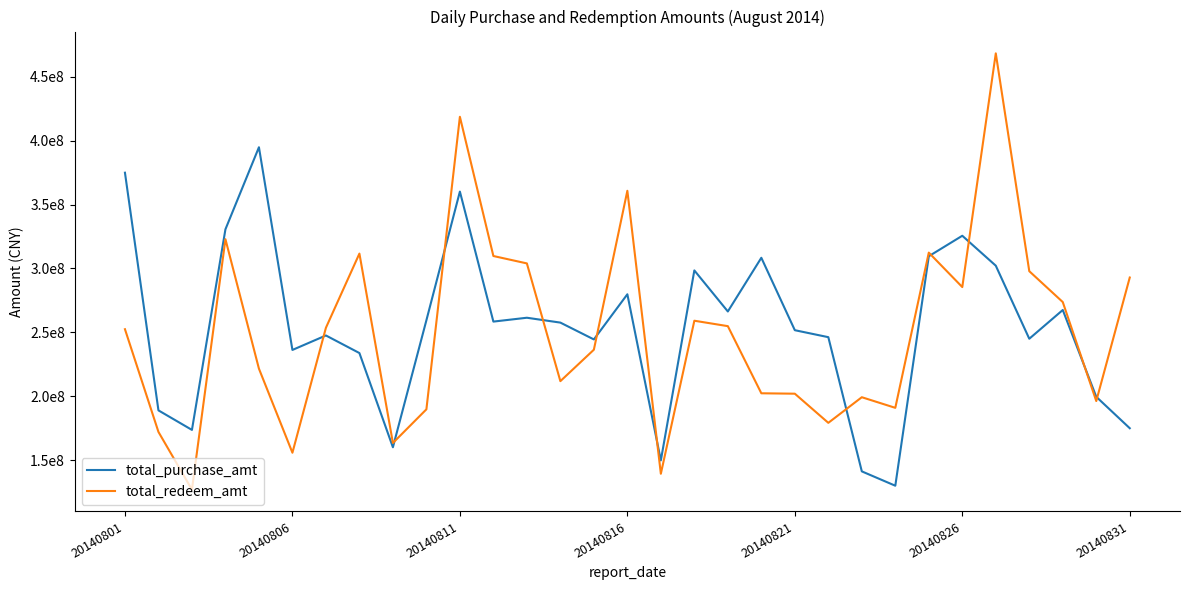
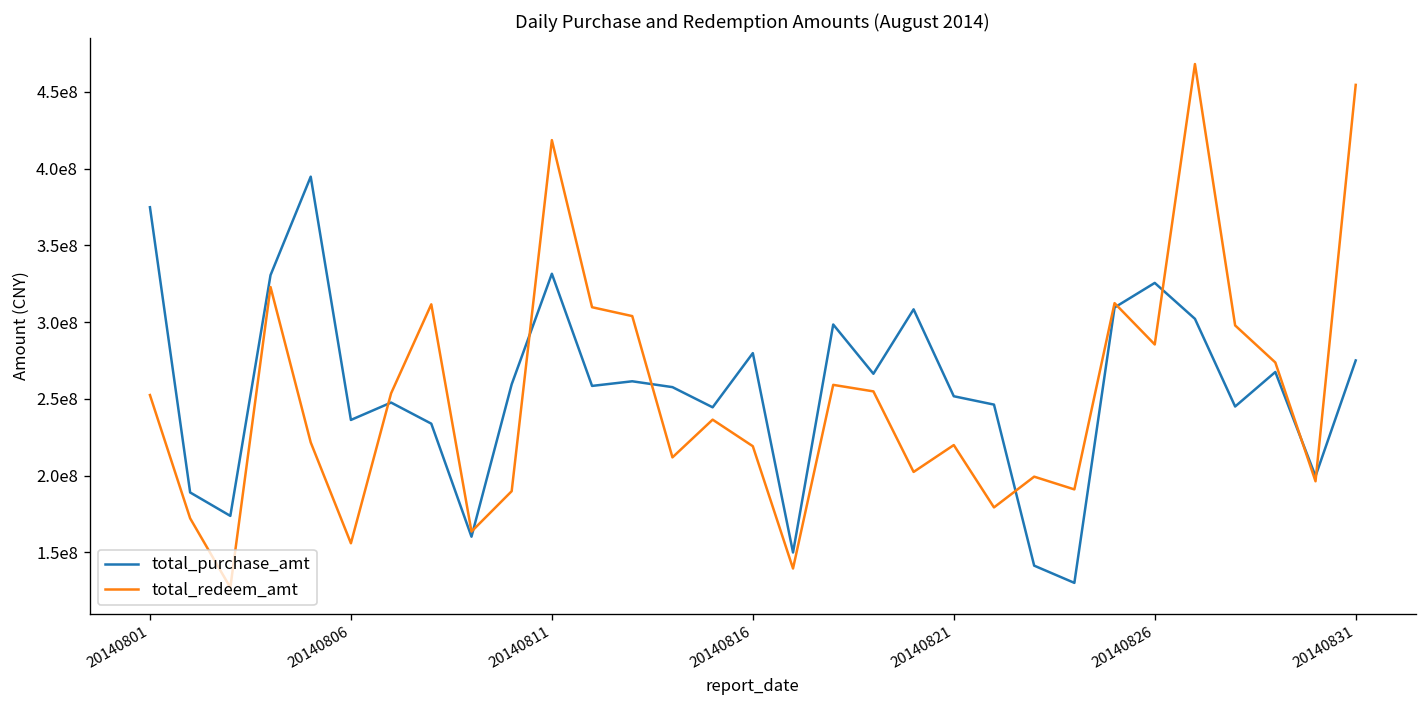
  {
    "total_purchase_amt": {
      "20140801": 375000000,
      "20140806": 236000000,
-     "20140811": 360000000,
+     "20140811": 332000000,
      "20140816": 280000000,
      "20140821": 252000000,
      "20140826": 326000000,
-     "20140831": 175000000
+     "20140831": 275000000
    },
    "total_redeem_amt": {
      "20140801": 253000000,
      "20140806": 156000000,
      "20140811": 419000000,
-     "20140816": 361000000,
-     "20140821": 202000000,
+     "20140816": 219000000,
+     "20140821": 220000000,
      "20140826": 285000000,
-     "20140831": 293000000
+     "20140831": 455000000
    }
  }
